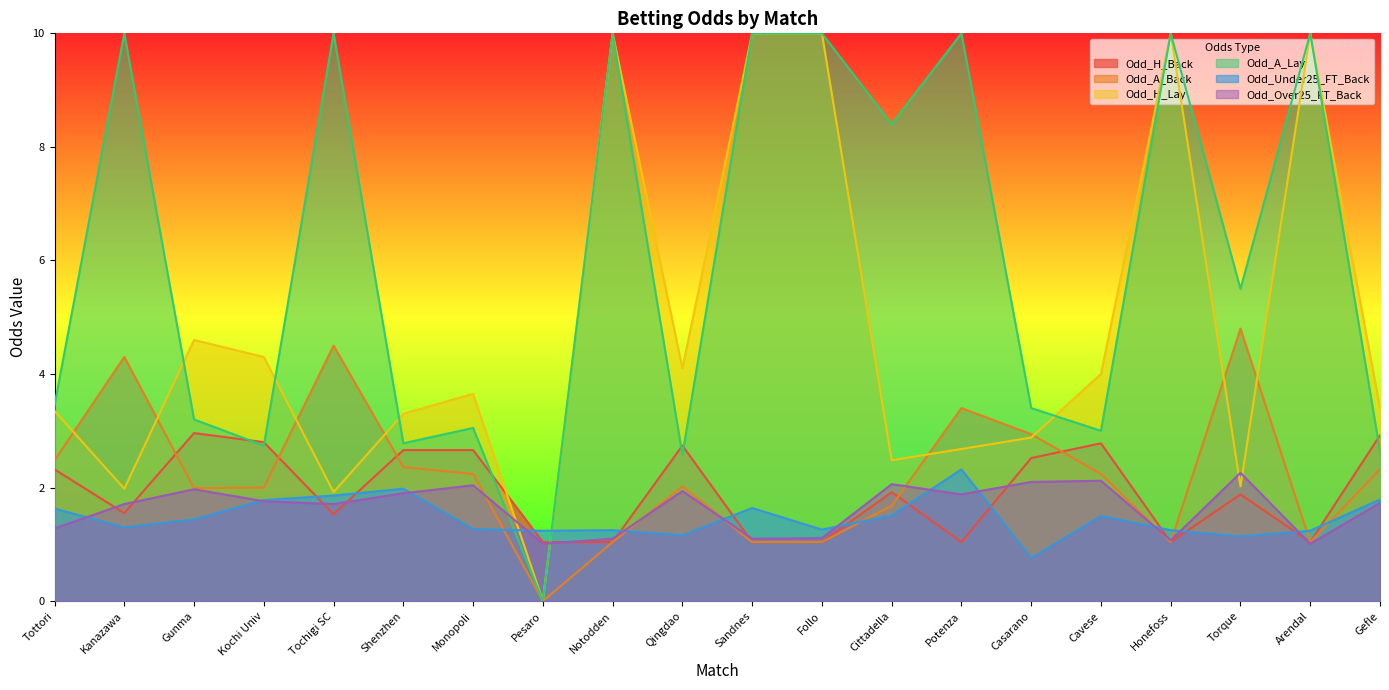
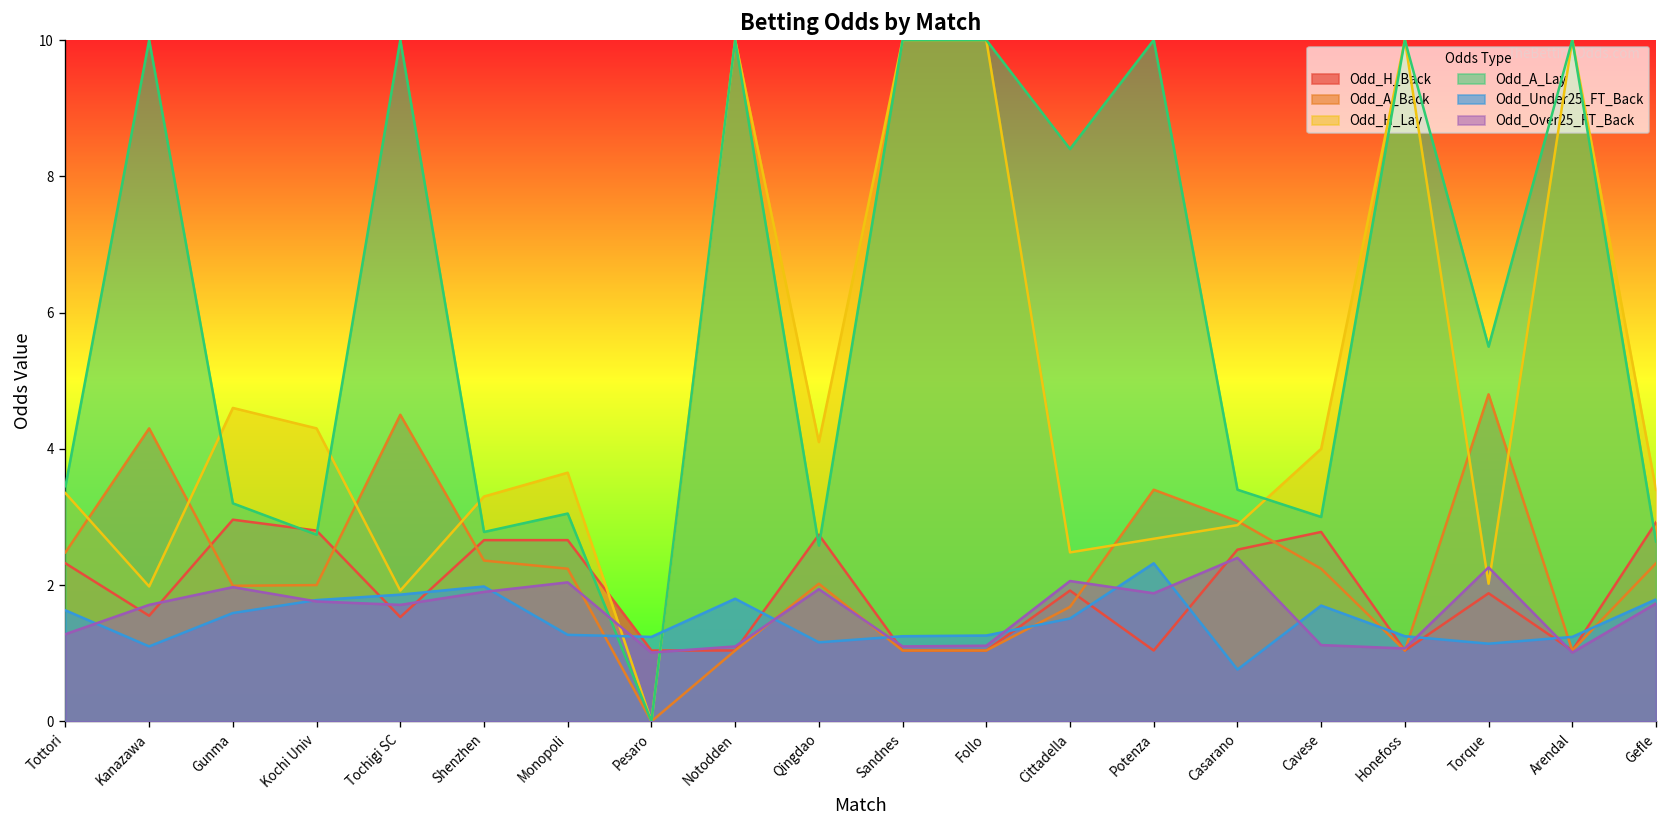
  {
    "Odd_H_Lay": {
      "Tottori": 3.4,
      "Kanazawa": 2.0,
      "Gunma": 4.6,
      "Kochi Univ": 4.3,
      "Tochigi SC": 1.9,
      "Shenzhen": 3.3,
      "Monopoli": 3.7,
      "Qingdao": 4.1,
      "Cittadella": 2.5,
      "Potenza": 2.7,
      "Casarano": 2.9,
      "Cavese": 4.0,
      "Torque": 2.0,
      "Gefle": 3.4
    },
    "Odd_A_Lay": {
      "Tottori": 3.5,
      "Kanazawa": 10.0,
      "Gunma": 3.2,
      "Kochi Univ": 2.7,
      "Tochigi SC": 10.0,
      "Shenzhen": 2.8,
      "Monopoli": 3.1,
      "Qingdao": 2.6,
      "Cittadella": 8.4,
      "Potenza": 10.0,
      "Casarano": 3.4,
      "Cavese": 3.0,
      "Torque": 5.5,
      "Gefle": 2.6
    },
    "Odd_Under25_FT_Back": {
      "Tottori": 1.6,
-     "Kanazawa": 1.3,
-     "Gunma": 1.4,
+     "Kanazawa": 1.1,
+     "Gunma": 1.6,
      "Tochigi SC": 1.9,
      "Shenzhen": 2.0,
      "Monopoli": 1.3,
      "Pesaro": 1.2,
-     "Notodden": 1.3,
+     "Notodden": 1.8,
      "Qingdao": 1.2,
-     "Sandnes": 1.6,
+     "Sandnes": 1.3,
      "Follo": 1.3,
      "Cittadella": 1.5,
      "Potenza": 2.3,
      "Casarano": 0.8,
-     "Cavese": 1.5,
+     "Cavese": 1.7,
      "Honefoss": 1.3,
      "Torque": 1.1,
      "Arendal": 1.2,
      "Gefle": 1.8
    },
    "Odd_Over25_FT_Back": {
      "Tottori": 1.3,
      "Kanazawa": 1.7,
      "Tochigi SC": 1.7,
      "Shenzhen": 1.9,
      "Monopoli": 2.0,
      "Notodden": 1.1,
      "Qingdao": 1.9,
      "Sandnes": 1.1,
      "Follo": 1.1,
      "Cittadella": 2.1,
      "Potenza": 1.9,
-     "Casarano": 2.1,
-     "Cavese": 2.1,
+     "Casarano": 2.4,
+     "Cavese": 1.1,
      "Torque": 2.3,
      "Gefle": 1.7
    }
  }
